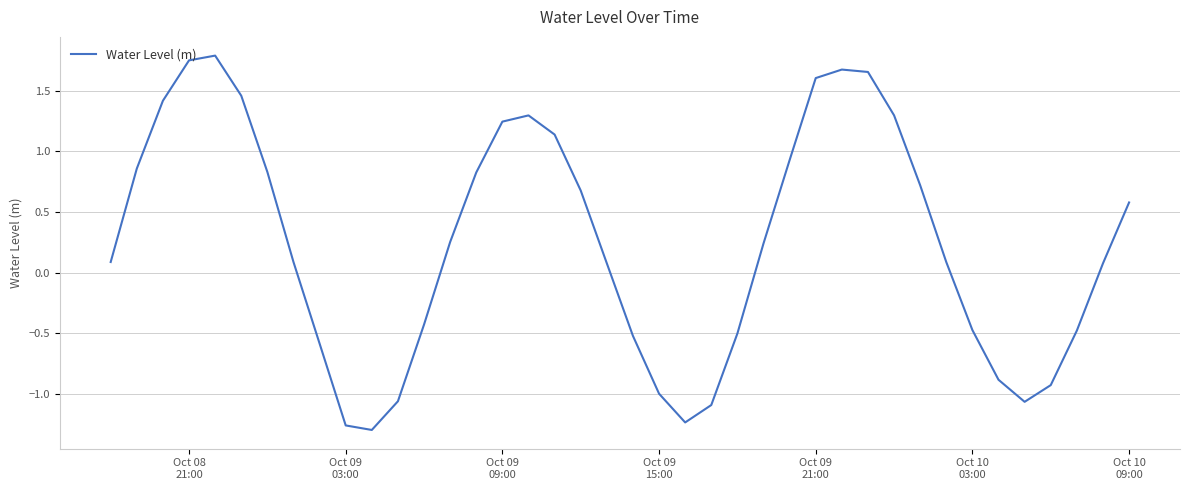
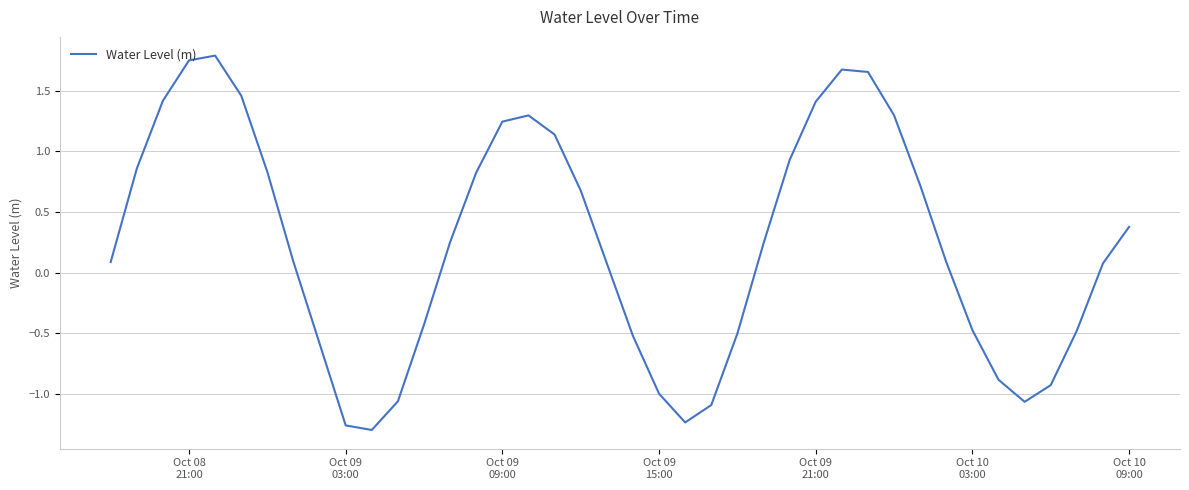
  {
    "Oct 08 21:00": 1.75,
    "Oct 09 03:00": -1.26,
    "Oct 09 09:00": 1.24,
    "Oct 09 15:00": -1.00,
-   "Oct 09 21:00": 1.60,
+   "Oct 09 21:00": 1.41,
    "Oct 10 03:00": -0.47,
-   "Oct 10 09:00": 0.58
+   "Oct 10 09:00": 0.38
  }
